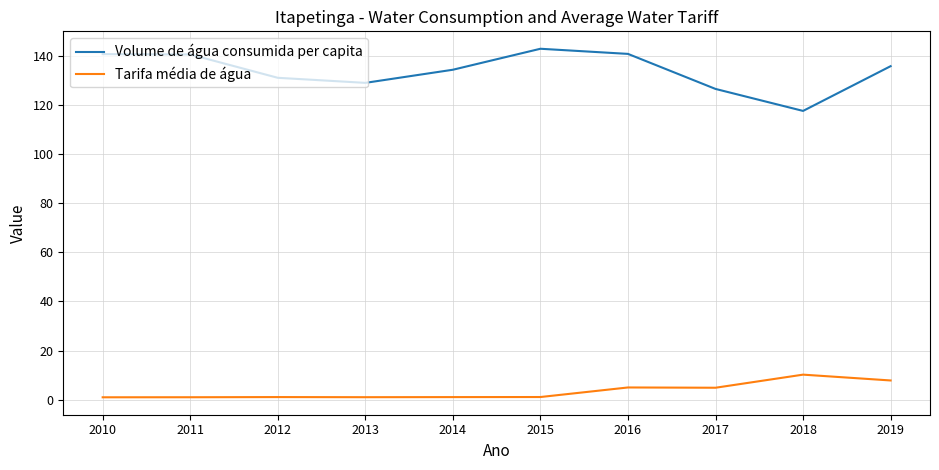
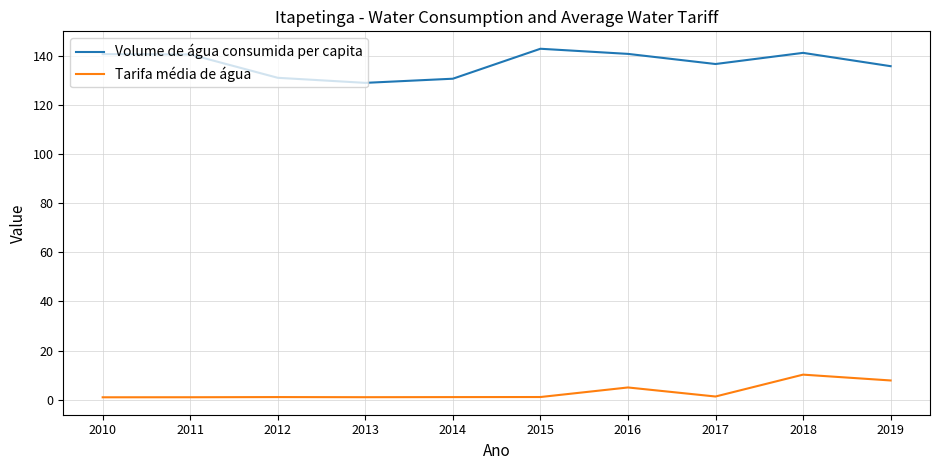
  {
    "Volume de água consumida per capita": {
-     "2014": 134,
+     "2014": 131,
      "2015": 143,
      "2016": 141,
-     "2017": 127,
-     "2018": 118,
+     "2017": 137,
+     "2018": 141,
      "2019": 136
    },
    "Tarifa média de água": {
      "2010": 1,
      "2011": 1,
      "2012": 1,
      "2013": 1,
      "2014": 1,
      "2015": 1,
      "2016": 5,
-     "2017": 5,
+     "2017": 1,
      "2018": 10,
      "2019": 8
    }
  }
